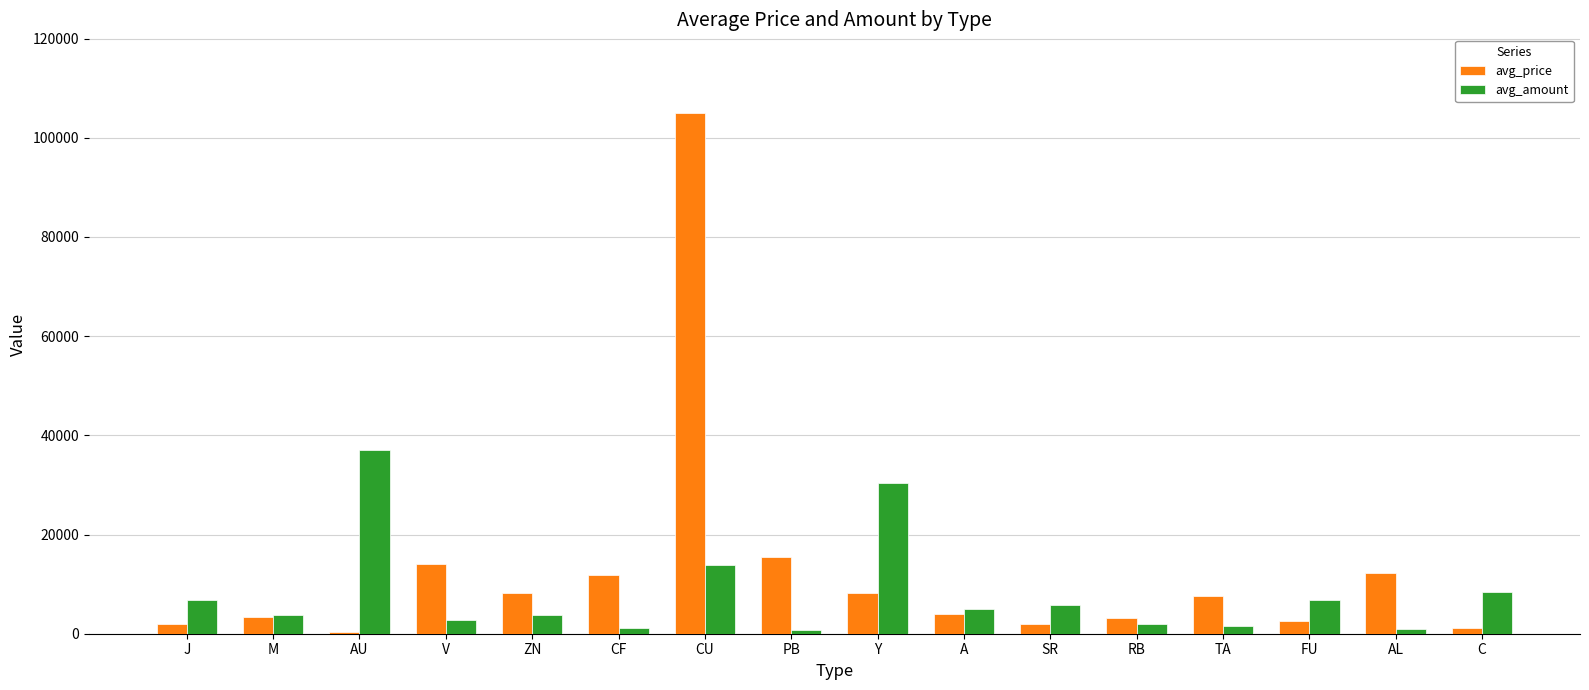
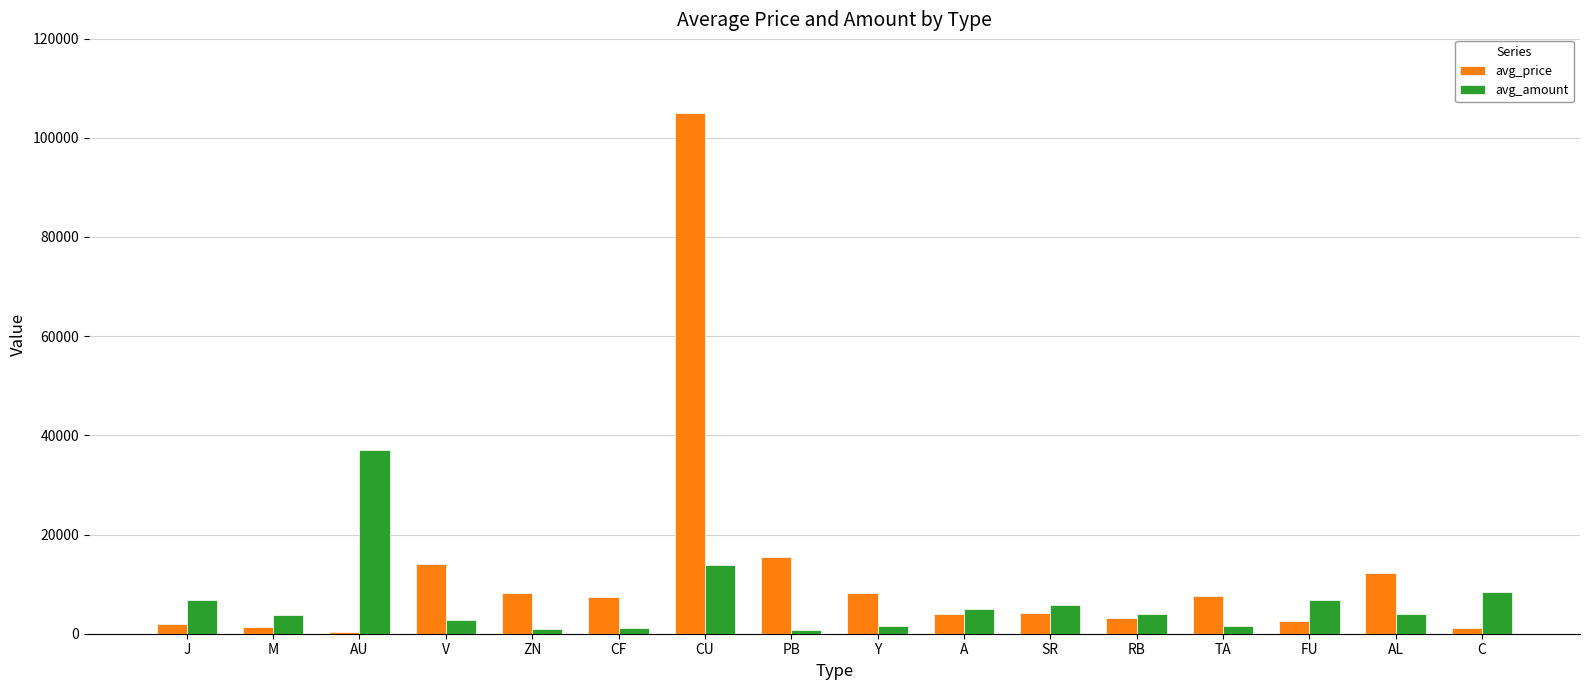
  {
    "avg_price": {
      "J": 2000,
-     "M": 3000,
+     "M": 1000,
      "V": 14000,
      "ZN": 8000,
-     "CF": 12000,
+     "CF": 7000,
      "CU": 105000,
      "PB": 16000,
      "Y": 8000,
      "A": 4000,
-     "SR": 2000,
+     "SR": 4000,
      "RB": 3000,
      "TA": 8000,
      "FU": 3000,
      "AL": 12000,
      "C": 1000
    },
    "avg_amount": {
      "J": 7000,
      "M": 4000,
      "AU": 37000,
      "V": 3000,
-     "ZN": 4000,
+     "ZN": 1000,
      "CF": 1000,
      "CU": 14000,
      "PB": 1000,
-     "Y": 30000,
+     "Y": 2000,
      "A": 5000,
      "SR": 6000,
-     "RB": 2000,
+     "RB": 4000,
      "TA": 2000,
      "FU": 7000,
-     "AL": 1000,
+     "AL": 4000,
      "C": 9000
    }
  }
